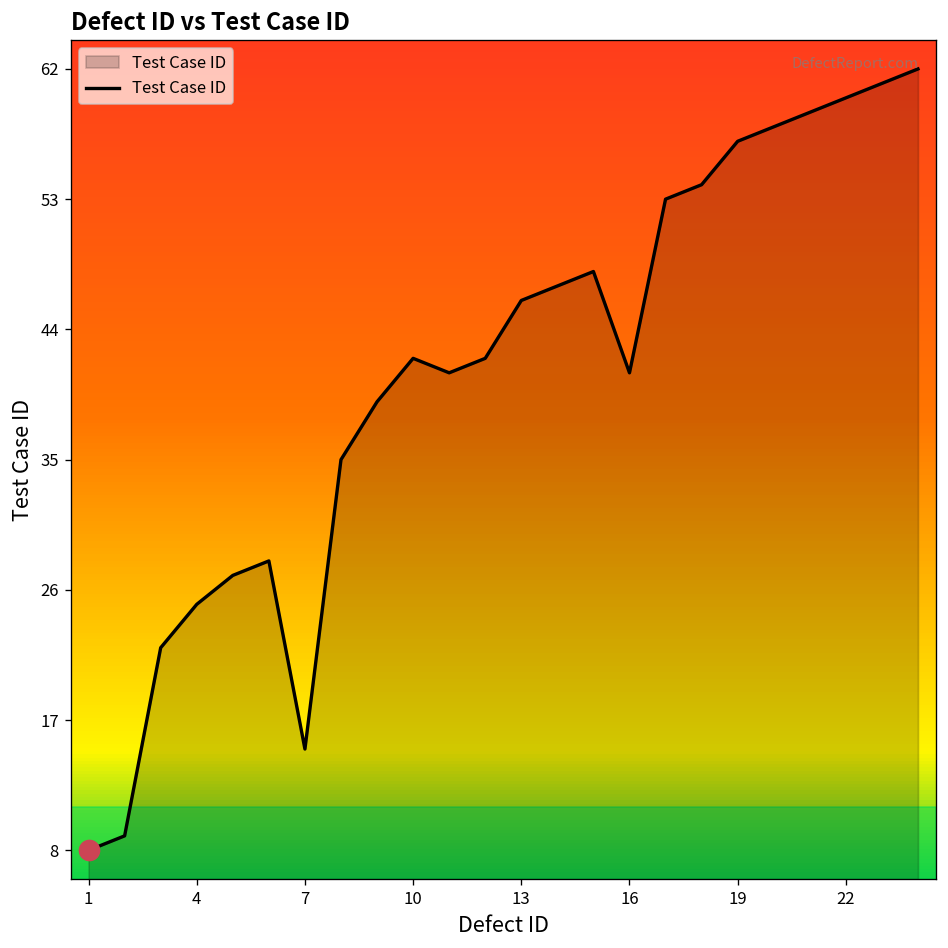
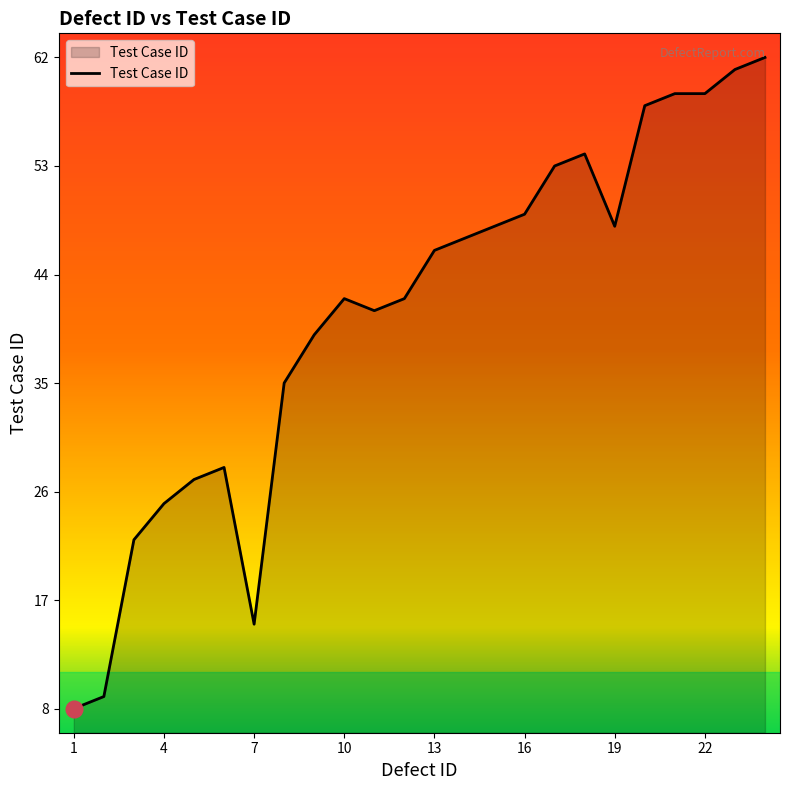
  {
    "Test Case ID": {
      "4": 25,
      "7": 15,
      "10": 42,
      "13": 46,
-     "16": 41,
-     "19": 57,
-     "22": 60
+     "16": 49,
+     "19": 48,
+     "22": 59
    }
  }
